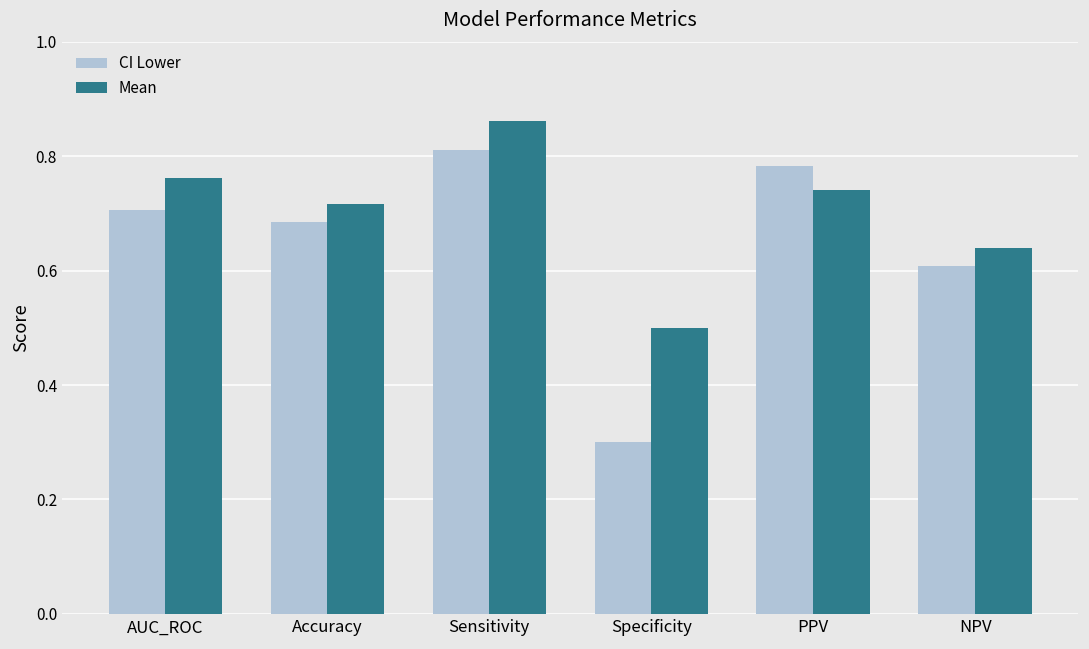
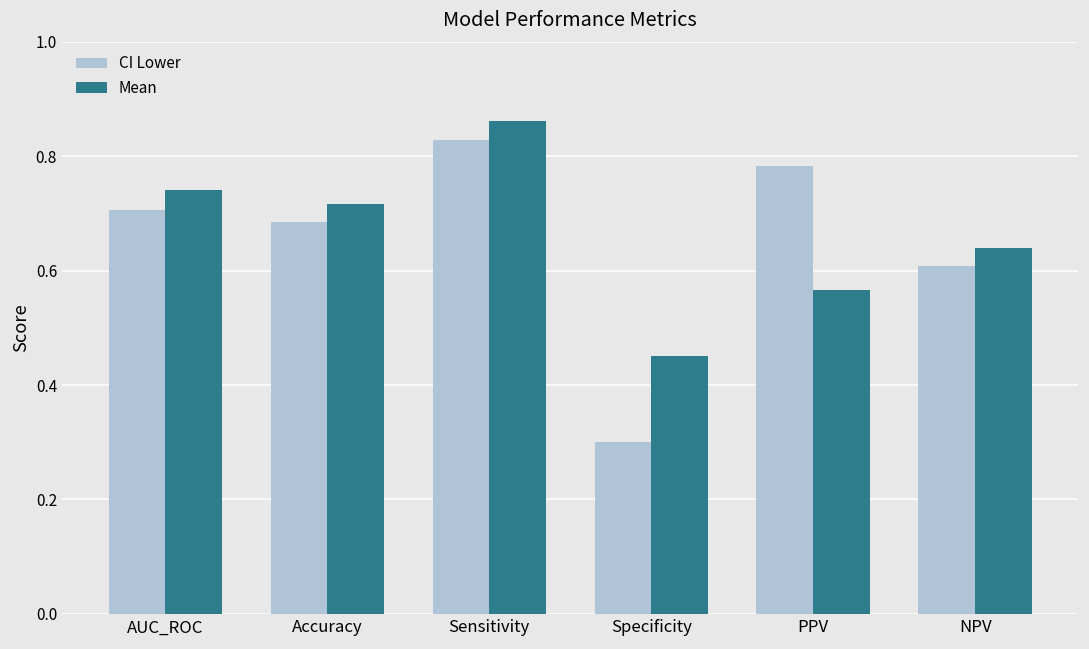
  {
    "CI Lower": {
      "AUC_ROC": 0.71,
      "Accuracy": 0.68,
-     "Sensitivity": 0.81,
+     "Sensitivity": 0.83,
      "Specificity": 0.30,
      "PPV": 0.78,
      "NPV": 0.61
    },
    "Mean": {
-     "AUC_ROC": 0.76,
+     "AUC_ROC": 0.74,
      "Accuracy": 0.72,
      "Sensitivity": 0.86,
-     "Specificity": 0.50,
-     "PPV": 0.74,
+     "Specificity": 0.45,
+     "PPV": 0.57,
      "NPV": 0.64
    }
  }
